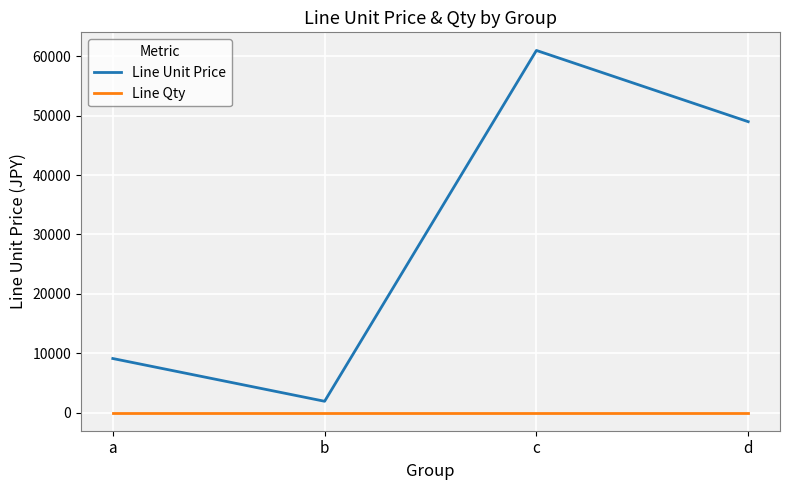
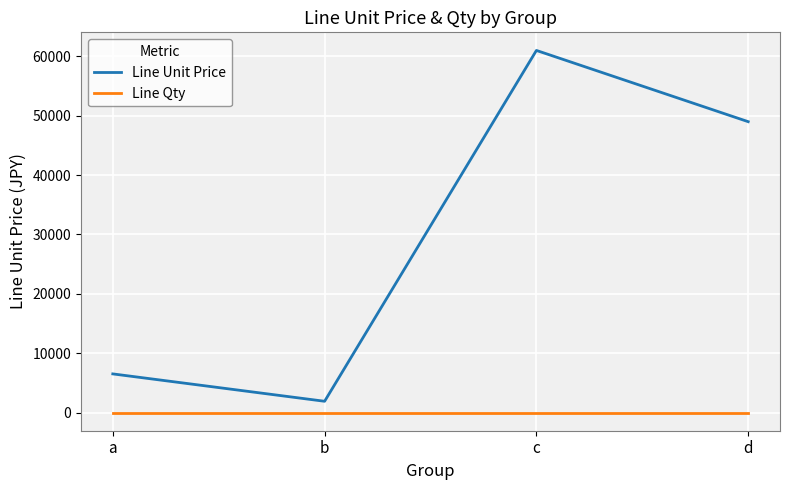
  {
    "Line Unit Price": {
-     "a": 9000,
+     "a": 7000,
      "b": 2000,
      "c": 61000,
      "d": 49000
    },
    "Line Qty": {
      "a": 0,
      "b": 0,
      "c": 0,
      "d": 0
    }
  }
